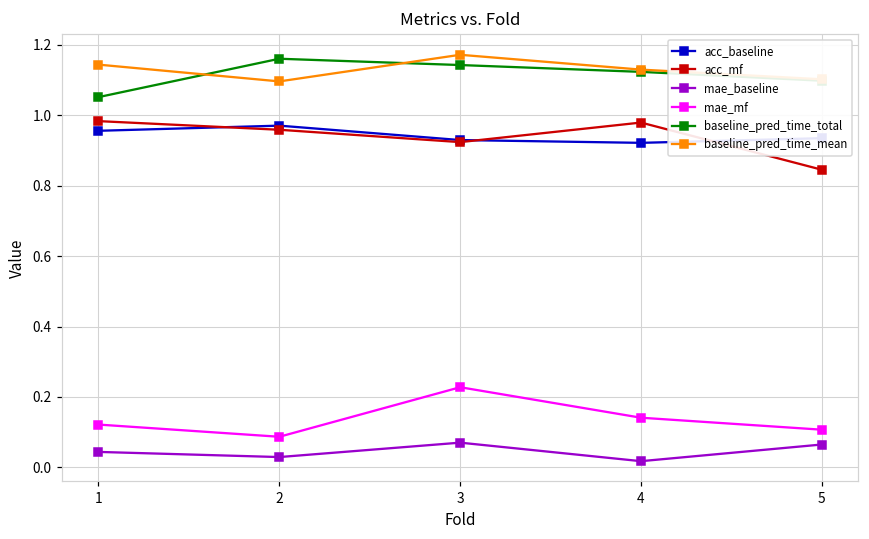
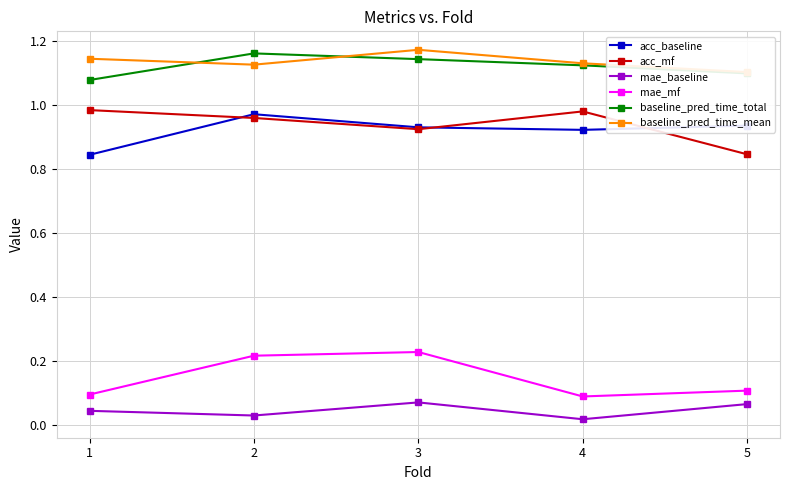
  {
    "acc_baseline": {
-     "1": 0.96,
+     "1": 0.84,
      "2": 0.97,
      "4": 0.92
    },
    "acc_mf": {
      "1": 0.98,
      "2": 0.96,
      "4": 0.98,
      "5": 0.85
    },
    "mae_baseline": {
      "1": 0.04,
      "2": 0.03,
      "3": 0.07,
      "4": 0.02,
      "5": 0.06
    },
    "mae_mf": {
-     "1": 0.12,
-     "2": 0.09,
+     "1": 0.09,
+     "2": 0.22,
      "3": 0.23,
-     "4": 0.14,
+     "4": 0.09,
      "5": 0.11
    },
    "baseline_pred_time_total": {
-     "1": 1.05,
+     "1": 1.08,
      "2": 1.16,
      "3": 1.14
    },
    "baseline_pred_time_mean": {
      "1": 1.14,
-     "2": 1.10,
+     "2": 1.13,
      "3": 1.17
    }
  }
